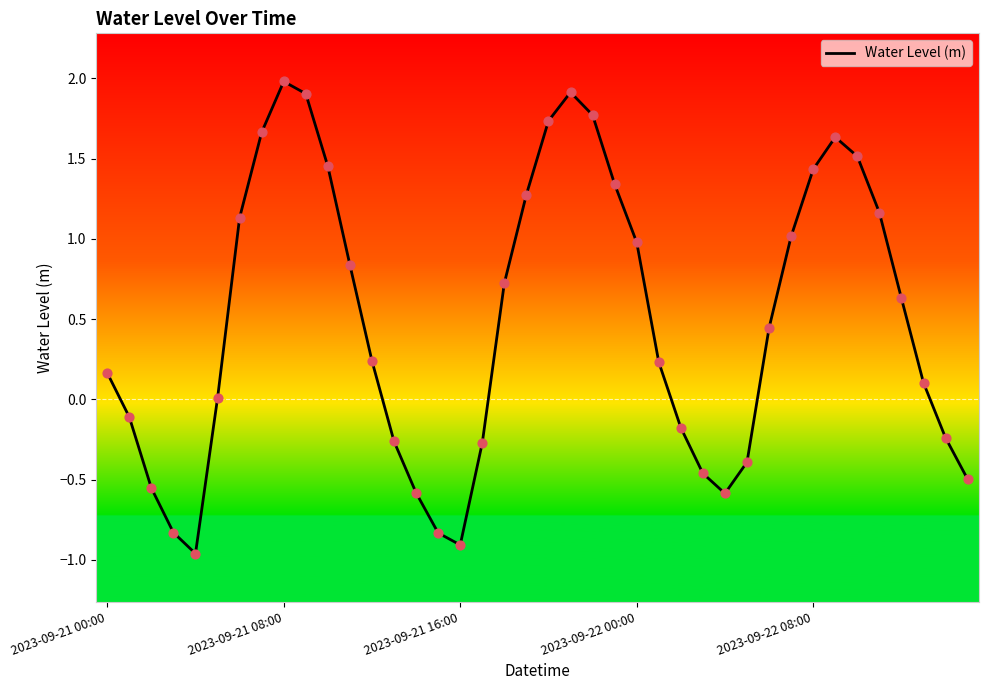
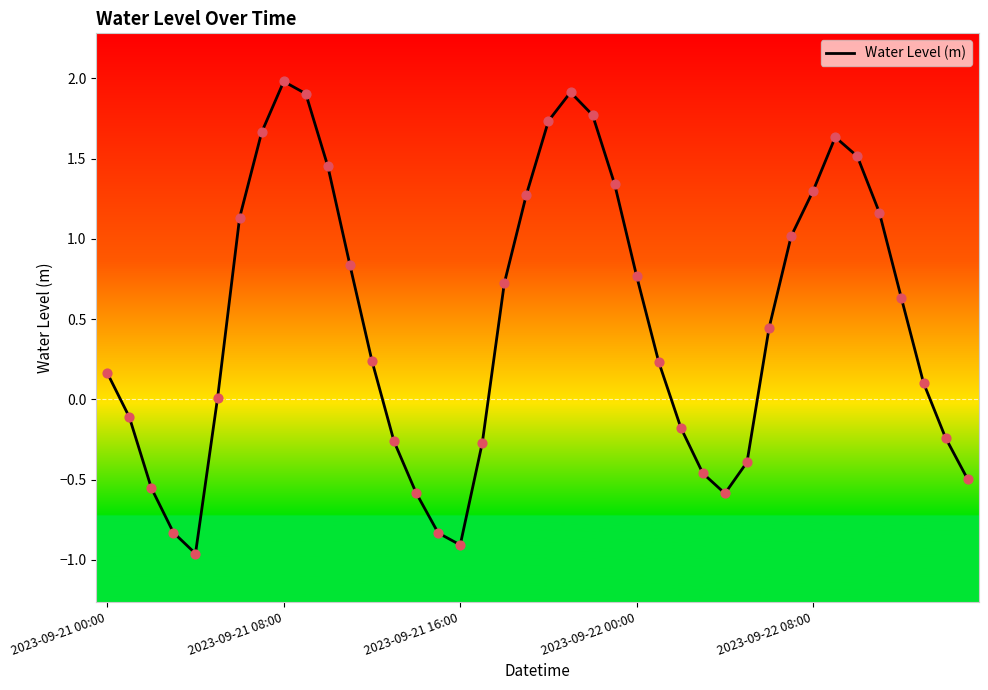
  {
    "2023-09-21 00:00": 0.16,
    "2023-09-21 08:00": 1.98,
    "2023-09-21 16:00": -0.91,
-   "2023-09-22 00:00": 0.98,
-   "2023-09-22 08:00": 1.43
+   "2023-09-22 00:00": 0.77,
+   "2023-09-22 08:00": 1.30
  }
